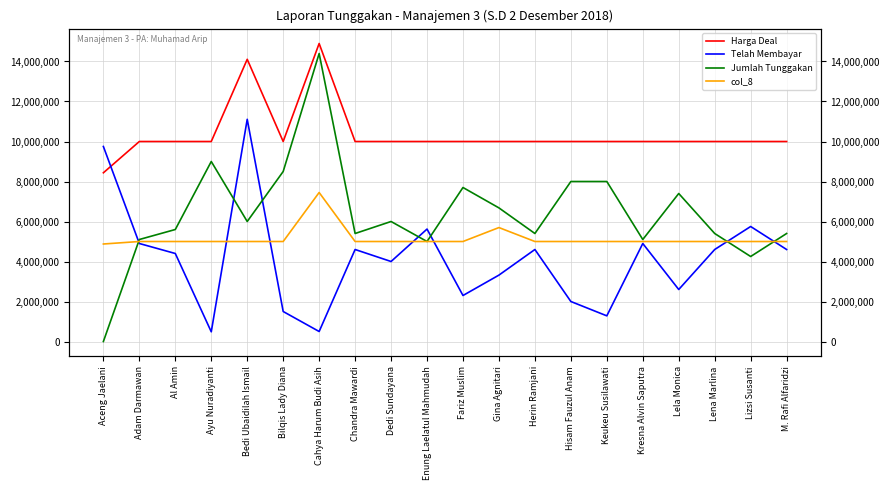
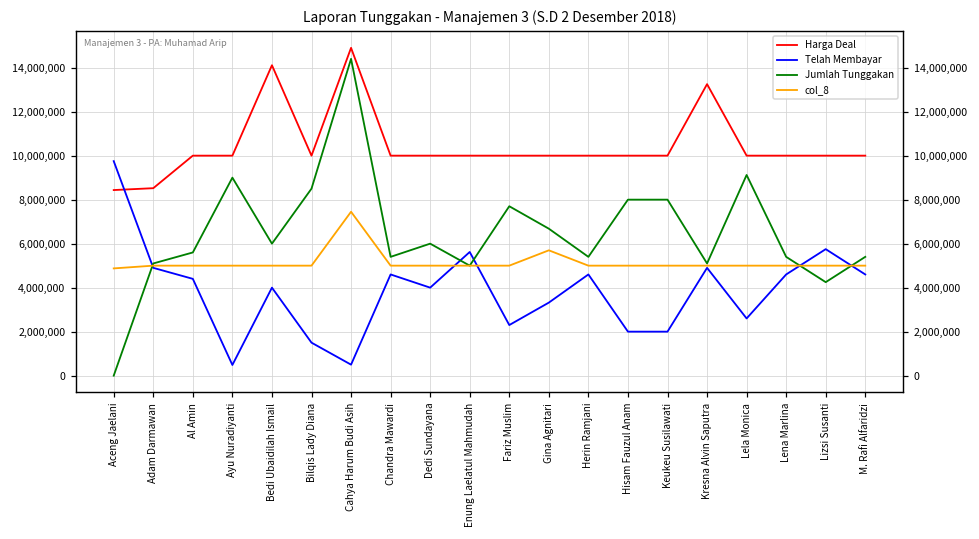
  {
    "Harga Deal": {
      "Aceng Jaelani": "8,400,000",
-     "Adam Darmawan": "10,000,000",
+     "Adam Darmawan": "8,500,000",
      "Al Amin": "10,000,000",
      "Ayu Nuradiyanti": "10,000,000",
      "Bedi Ubaidilah Ismail": "14,100,000",
      "Bilqis Lady Diana": "10,000,000",
      "Cahya Harum Budi Asih": "14,900,000",
      "Chandra Mawardi": "10,000,000",
      "Dedi Sundayana": "10,000,000",
      "Enung Laelatul Mahmudah": "10,000,000",
      "Fariz Muslim": "10,000,000",
      "Gina Agnitari": "10,000,000",
      "Herin Ramjani": "10,000,000",
      "Hisam Fauzul Anam": "10,000,000",
      "Keukeu Susilawati": "10,000,000",
-     "Kresna Alvin Saputra": "10,000,000",
+     "Kresna Alvin Saputra": "13,200,000",
      "Lela Monica": "10,000,000",
      "Lena Marlina": "10,000,000",
      "Lizsi Susanti": "10,000,000",
      "M. Rafi Alfaridzi": "10,000,000"
    },
    "Telah Membayar": {
      "Aceng Jaelani": "9,800,000",
      "Al Amin": "4,400,000",
      "Ayu Nuradiyanti": "500,000",
-     "Bedi Ubaidilah Ismail": "11,100,000",
+     "Bedi Ubaidilah Ismail": "4,000,000",
      "Bilqis Lady Diana": "1,500,000",
      "Cahya Harum Budi Asih": "500,000",
      "Chandra Mawardi": "4,600,000",
      "Dedi Sundayana": "4,000,000",
      "Enung Laelatul Mahmudah": "5,600,000",
      "Fariz Muslim": "2,300,000",
      "Gina Agnitari": "3,300,000",
      "Herin Ramjani": "4,600,000",
      "Hisam Fauzul Anam": "2,000,000",
-     "Keukeu Susilawati": "1,300,000",
+     "Keukeu Susilawati": "2,000,000",
      "Lela Monica": "2,600,000",
      "Lena Marlina": "4,600,000",
      "Lizsi Susanti": "5,800,000",
      "M. Rafi Alfaridzi": "4,600,000"
    },
    "Jumlah Tunggakan": {
      "Aceng Jaelani": "0",
      "Al Amin": "5,600,000",
      "Ayu Nuradiyanti": "9,000,000",
      "Bedi Ubaidilah Ismail": "6,000,000",
      "Bilqis Lady Diana": "8,500,000",
      "Cahya Harum Budi Asih": "14,400,000",
      "Chandra Mawardi": "5,400,000",
      "Dedi Sundayana": "6,000,000",
      "Fariz Muslim": "7,700,000",
      "Gina Agnitari": "6,700,000",
      "Herin Ramjani": "5,400,000",
      "Hisam Fauzul Anam": "8,000,000",
      "Keukeu Susilawati": "8,000,000",
-     "Lela Monica": "7,400,000",
+     "Lela Monica": "9,100,000",
      "Lena Marlina": "5,400,000",
      "Lizsi Susanti": "4,300,000",
      "M. Rafi Alfaridzi": "5,400,000"
    },
    "col_8": {
      "Aceng Jaelani": "4,900,000",
      "Al Amin": "5,000,000",
      "Ayu Nuradiyanti": "5,000,000",
      "Bedi Ubaidilah Ismail": "5,000,000",
      "Bilqis Lady Diana": "5,000,000",
      "Cahya Harum Budi Asih": "7,500,000",
      "Chandra Mawardi": "5,000,000",
      "Dedi Sundayana": "5,000,000",
      "Fariz Muslim": "5,000,000",
      "Gina Agnitari": "5,700,000",
      "Herin Ramjani": "5,000,000",
      "Hisam Fauzul Anam": "5,000,000",
      "Keukeu Susilawati": "5,000,000",
      "Lela Monica": "5,000,000",
      "Lena Marlina": "5,000,000",
      "Lizsi Susanti": "5,000,000",
      "M. Rafi Alfaridzi": "5,000,000"
    }
  }
